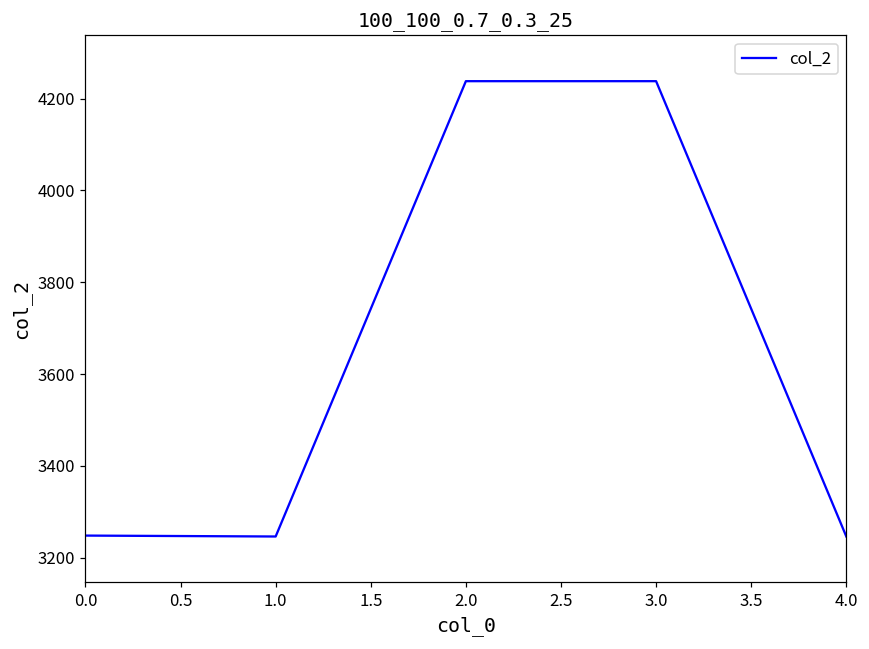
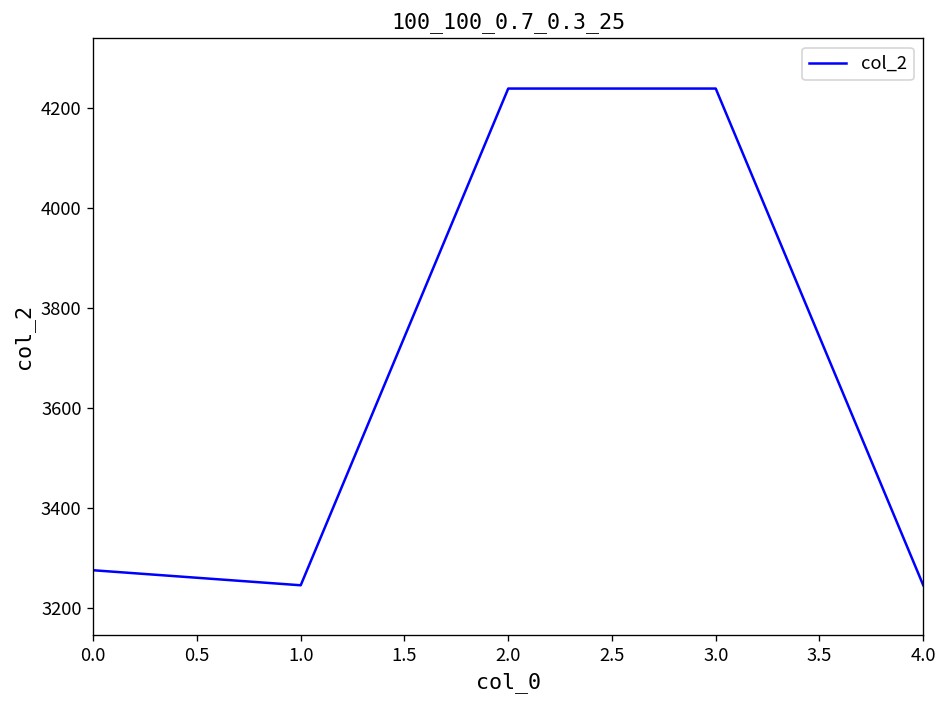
  {
-   "0.0": 3250,
+   "0.0": 3280,
    "1.0": 3250,
    "2.0": 4240,
    "3.0": 4240,
    "4.0": 3250
  }
